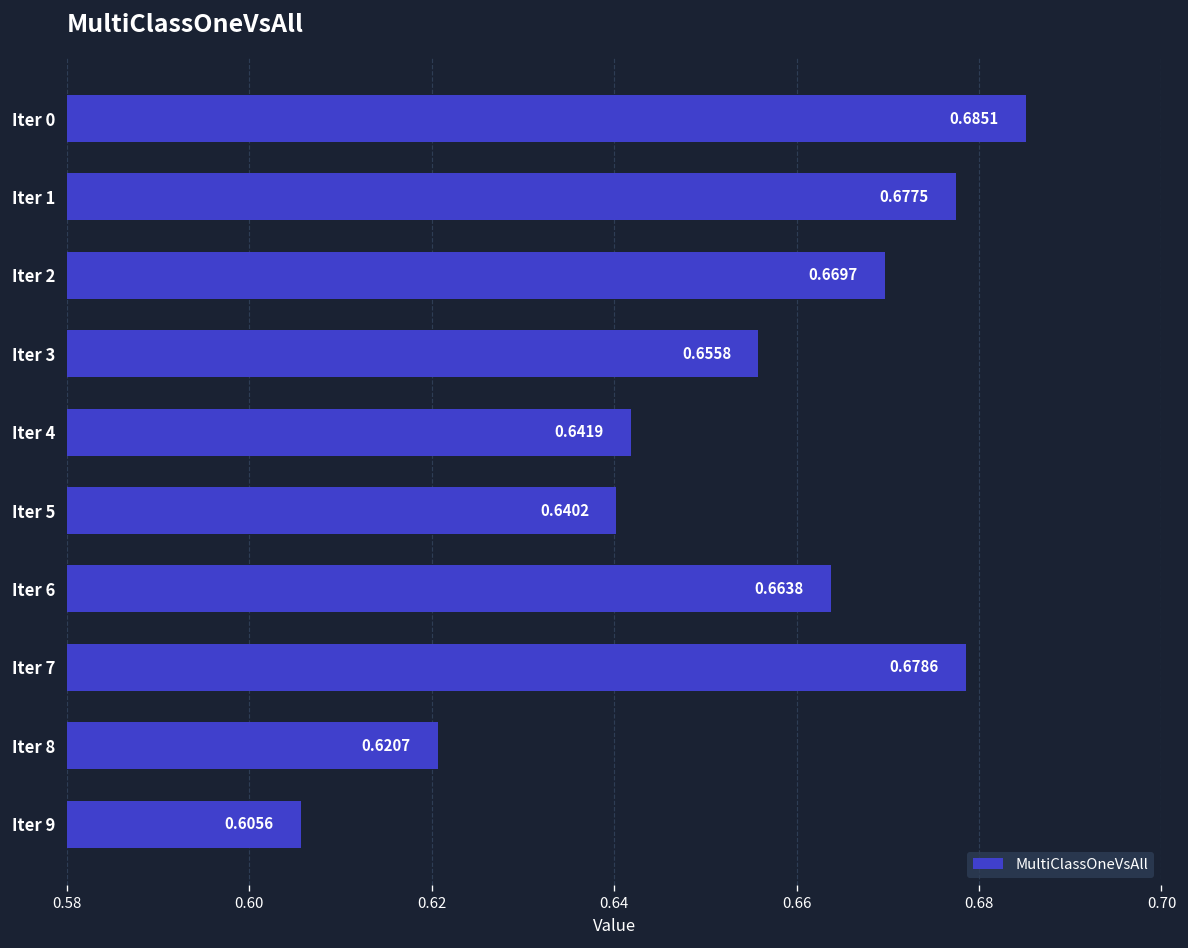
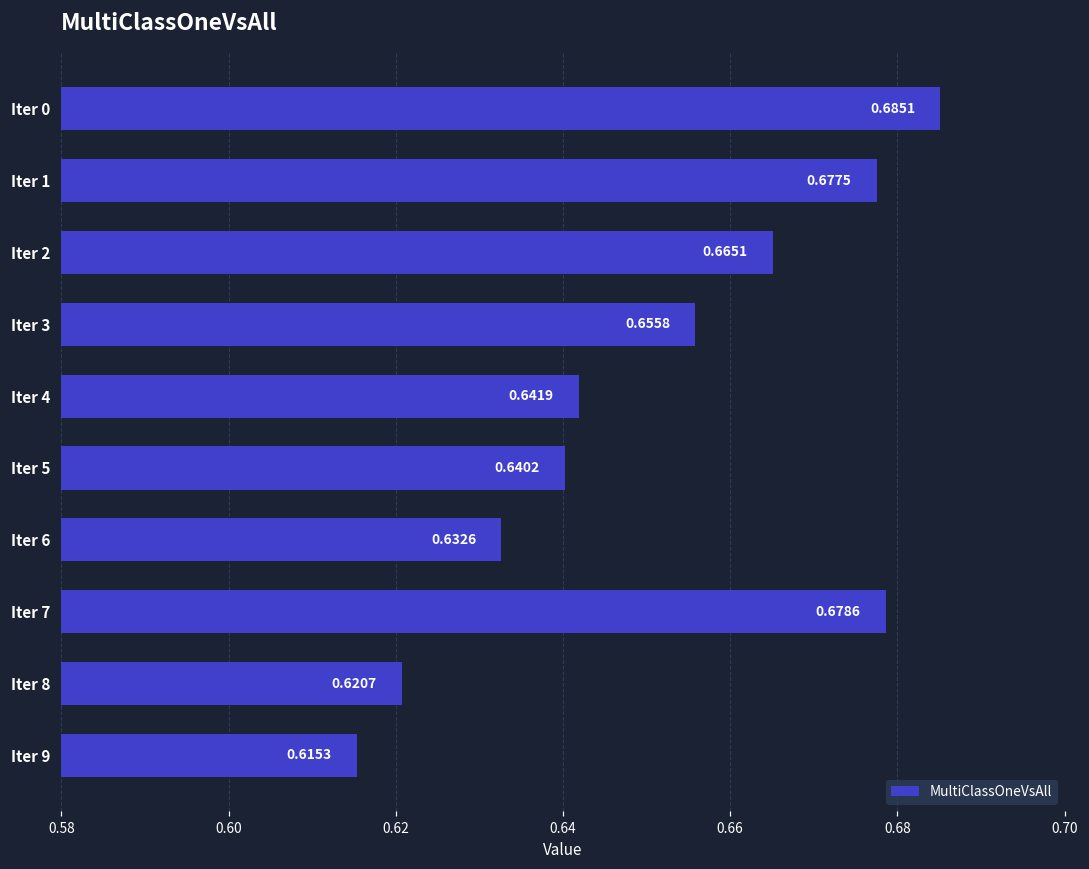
  {
    "Iter 0": 0.6851,
    "Iter 1": 0.6775,
-   "Iter 2": 0.6697,
+   "Iter 2": 0.6651,
    "Iter 3": 0.6558,
    "Iter 4": 0.6419,
    "Iter 5": 0.6402,
-   "Iter 6": 0.6638,
+   "Iter 6": 0.6326,
    "Iter 7": 0.6786,
    "Iter 8": 0.6207,
-   "Iter 9": 0.6056
+   "Iter 9": 0.6153
  }
